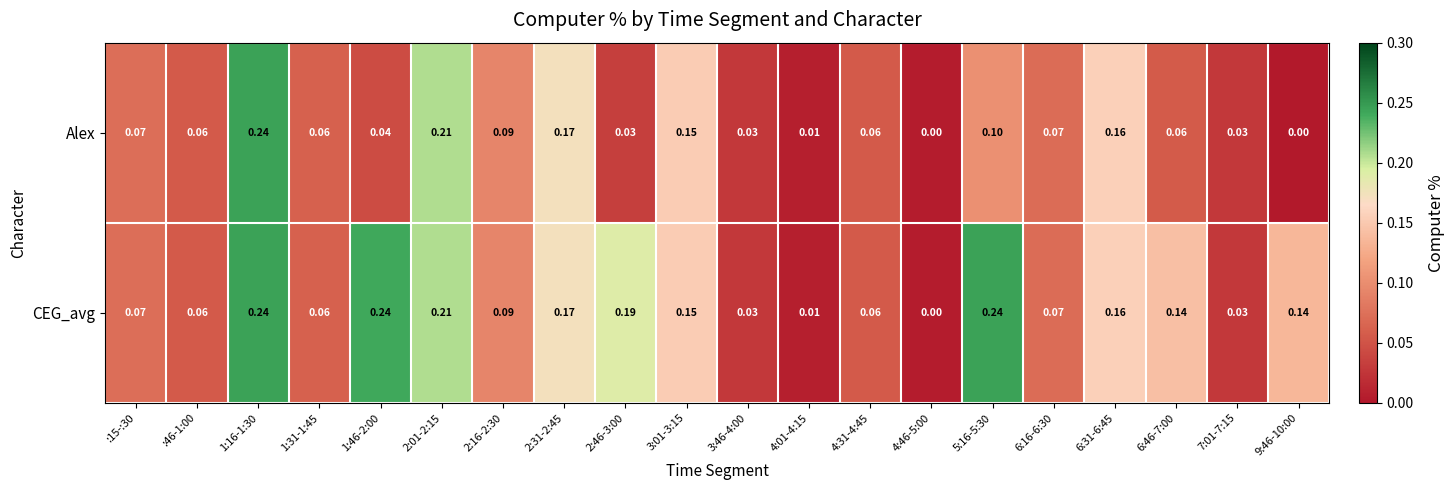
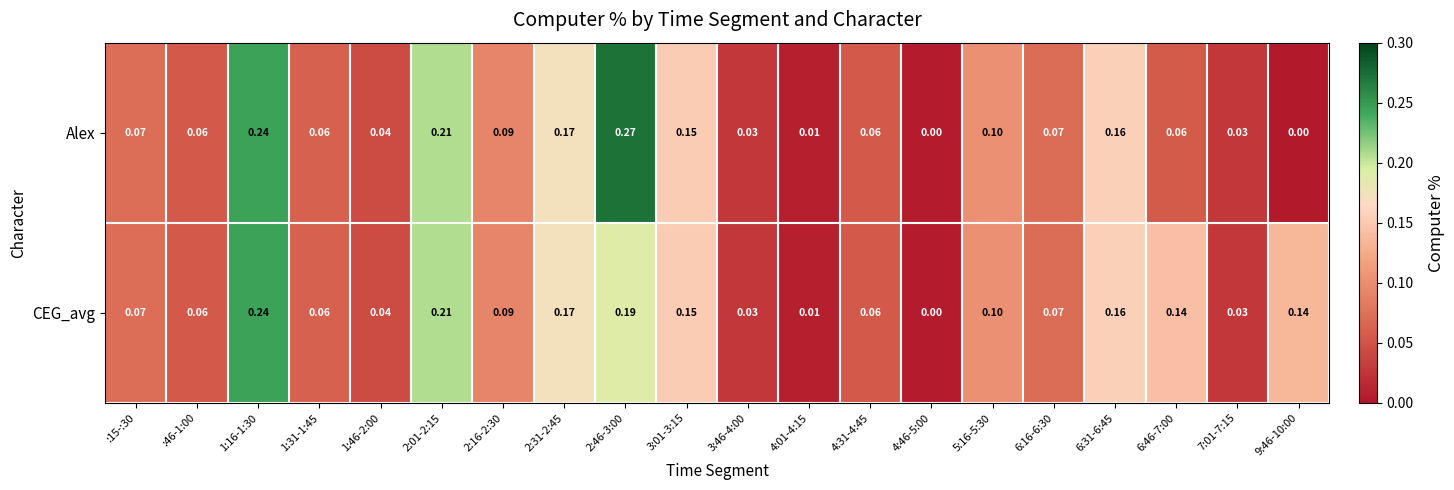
  {
    "Alex": {
      ":15-:30": 0.07,
      ":46-1:00": 0.06,
      "1:16-1:30": 0.24,
      "1:31-1:45": 0.06,
      "1:46-2:00": 0.04,
      "2:01-2:15": 0.21,
      "2:16-2:30": 0.09,
      "2:31-2:45": 0.17,
-     "2:46-3:00": 0.03,
+     "2:46-3:00": 0.27,
      "3:01-3:15": 0.15,
      "3:46-4:00": 0.03,
      "4:01-4:15": 0.01,
      "4:31-4:45": 0.06,
      "4:46-5:00": 0.00,
      "5:16-5:30": 0.10,
      "6:16-6:30": 0.07,
      "6:31-6:45": 0.16,
      "6:46-7:00": 0.06,
      "7:01-7:15": 0.03,
      "9:46-10:00": 0.00
    },
    "CEG_avg": {
      ":15-:30": 0.07,
      ":46-1:00": 0.06,
      "1:16-1:30": 0.24,
      "1:31-1:45": 0.06,
-     "1:46-2:00": 0.24,
+     "1:46-2:00": 0.04,
      "2:01-2:15": 0.21,
      "2:16-2:30": 0.09,
      "2:31-2:45": 0.17,
      "2:46-3:00": 0.19,
      "3:01-3:15": 0.15,
      "3:46-4:00": 0.03,
      "4:01-4:15": 0.01,
      "4:31-4:45": 0.06,
      "4:46-5:00": 0.00,
-     "5:16-5:30": 0.24,
+     "5:16-5:30": 0.10,
      "6:16-6:30": 0.07,
      "6:31-6:45": 0.16,
      "6:46-7:00": 0.14,
      "7:01-7:15": 0.03,
      "9:46-10:00": 0.14
    }
  }
